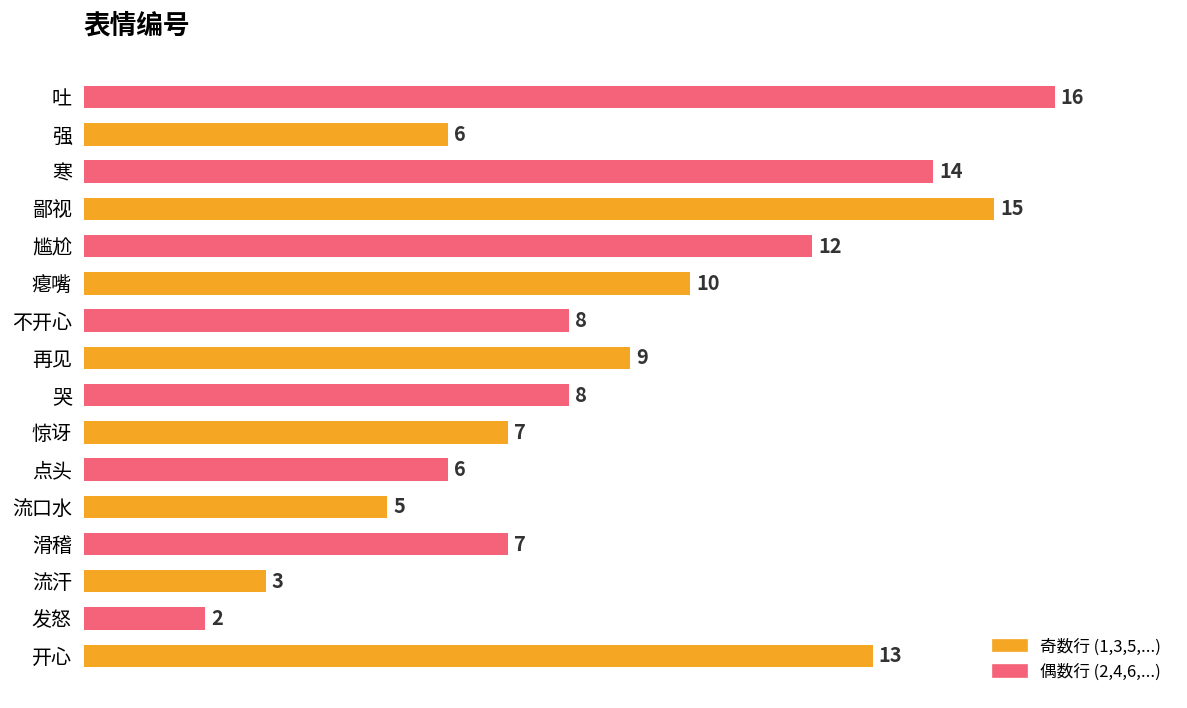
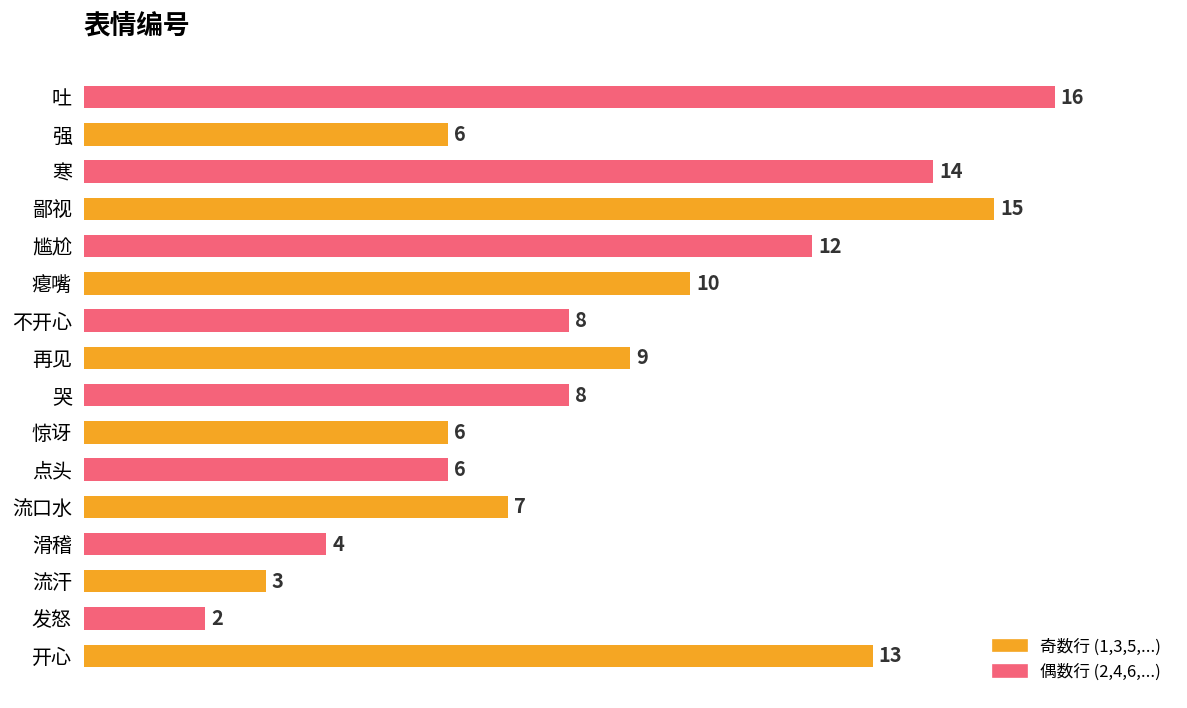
  {
    "吐": 16,
    "强": 6,
    "寒": 14,
    "鄙视": 15,
    "尴尬": 12,
    "瘪嘴": 10,
    "不开心": 8,
    "再见": 9,
    "哭": 8,
-   "惊讶": 7,
+   "惊讶": 6,
    "点头": 6,
-   "流口水": 5,
-   "滑稽": 7,
+   "流口水": 7,
+   "滑稽": 4,
    "流汗": 3,
    "发怒": 2,
    "开心": 13
  }
